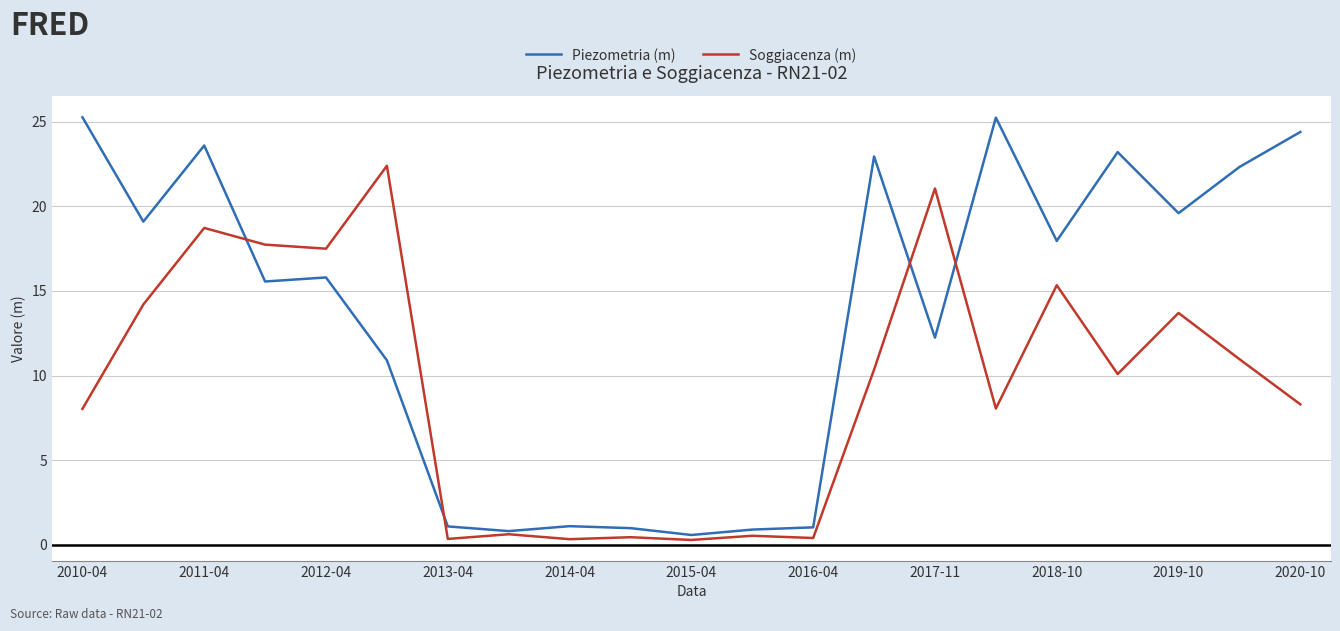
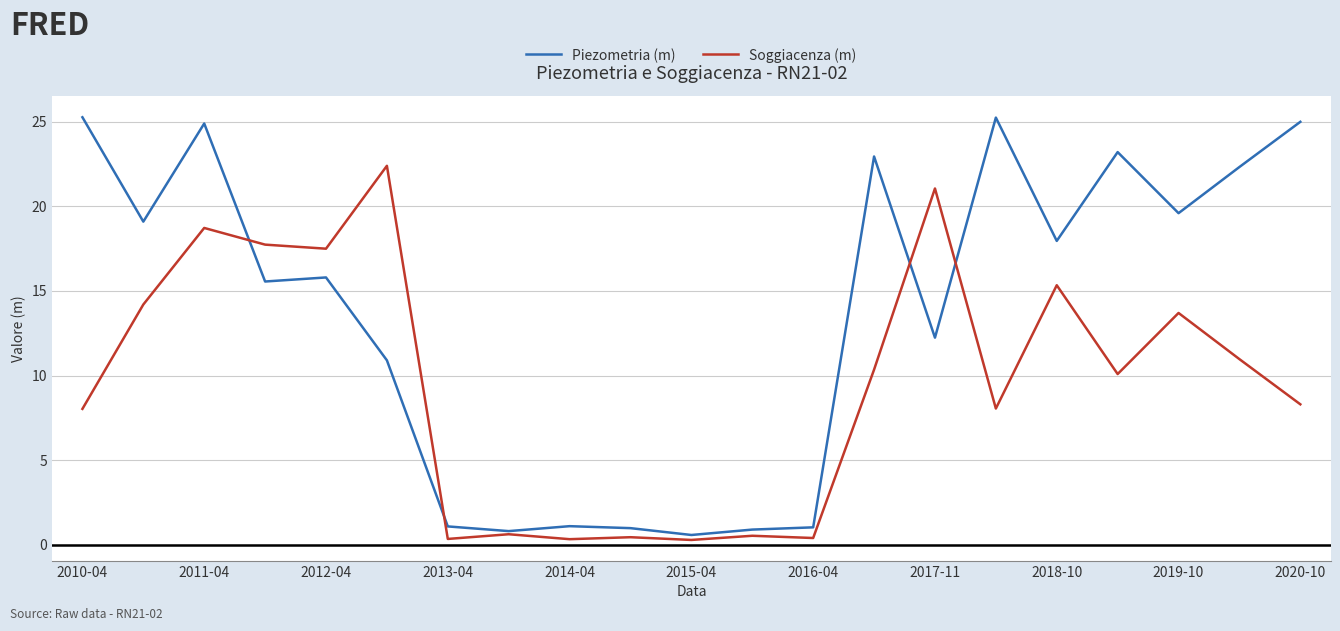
  {
    "Piezometria (m)": {
      "2010-04": 25.3,
-     "2011-04": 23.6,
+     "2011-04": 24.9,
      "2012-04": 15.8,
      "2013-04": 1.1,
      "2014-04": 1.1,
      "2015-04": 0.6,
      "2016-04": 1.0,
      "2017-11": 12.2,
      "2018-10": 18.0,
      "2019-10": 19.6,
-     "2020-10": 24.4
+     "2020-10": 25.0
    },
    "Soggiacenza (m)": {
      "2010-04": 8.0,
      "2011-04": 18.7,
      "2012-04": 17.5,
      "2013-04": 0.3,
      "2014-04": 0.3,
      "2015-04": 0.3,
      "2016-04": 0.4,
      "2017-11": 21.1,
      "2018-10": 15.3,
      "2019-10": 13.7,
      "2020-10": 8.3
    }
  }
